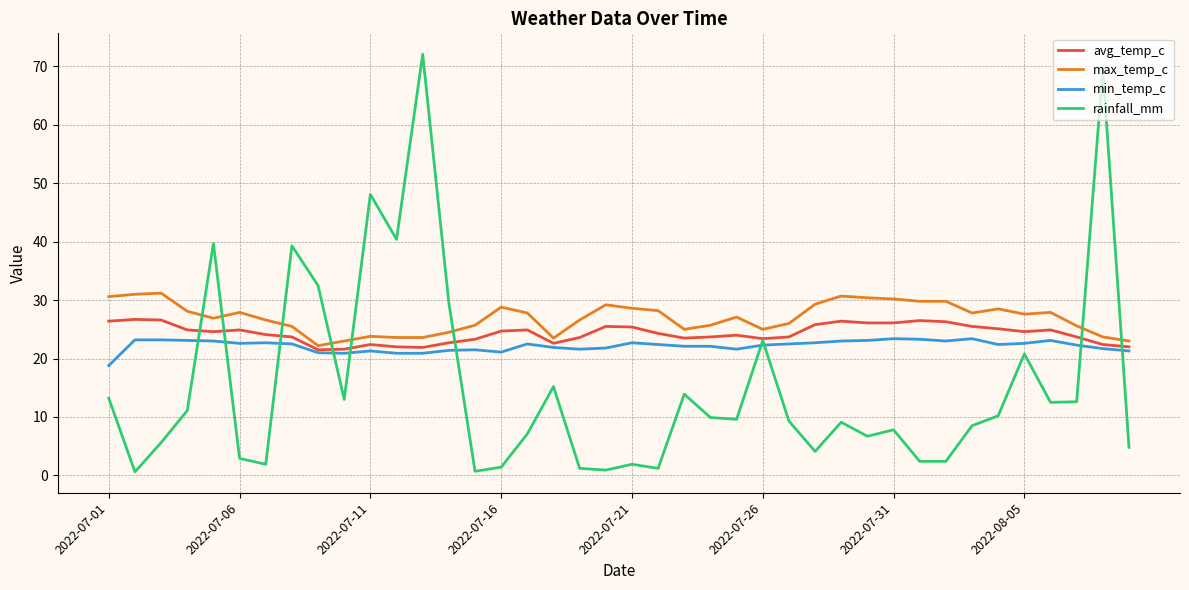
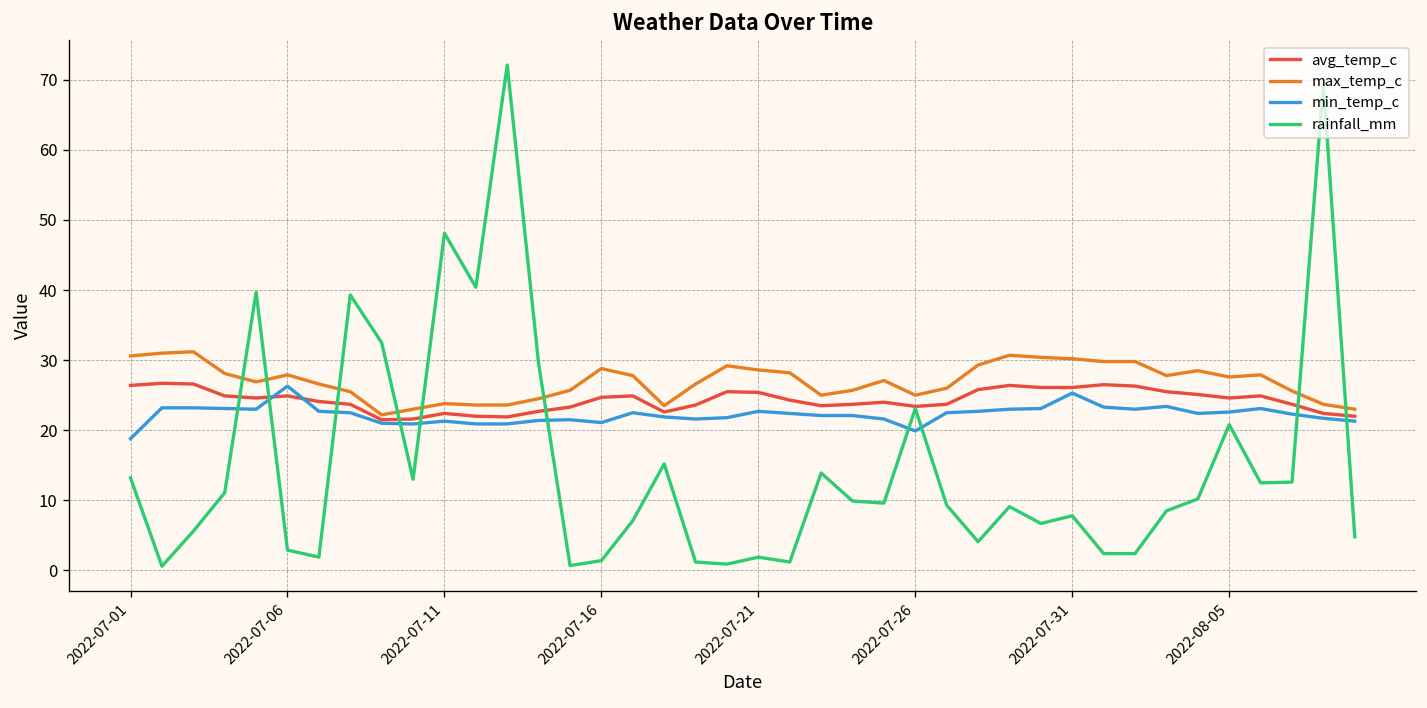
  {
    "min_temp_c": {
      "2022-07-01": 19,
-     "2022-07-06": 23,
+     "2022-07-06": 26,
      "2022-07-11": 21,
      "2022-07-16": 21,
      "2022-07-21": 23,
-     "2022-07-26": 22,
-     "2022-07-31": 23,
+     "2022-07-26": 20,
+     "2022-07-31": 25,
      "2022-08-05": 23
    },
    "rainfall_mm": {
      "2022-07-01": 13,
      "2022-07-06": 3,
      "2022-07-11": 48,
      "2022-07-16": 1,
      "2022-07-21": 2,
      "2022-07-31": 8,
      "2022-08-05": 21
    }
  }
